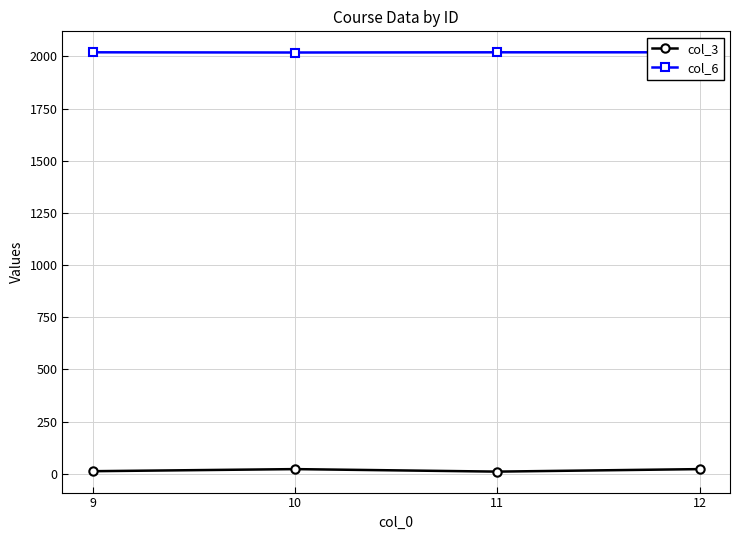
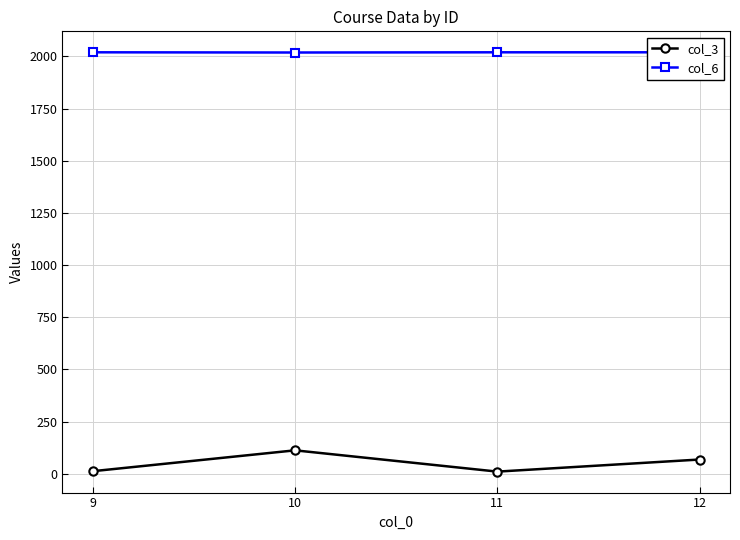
  {
    "col_3": {
      "9": 10,
-     "10": 20,
+     "10": 110,
      "11": 10,
-     "12": 20
+     "12": 70
    },
    "col_6": {
      "9": 2020,
      "10": 2020,
      "11": 2020
    }
  }
